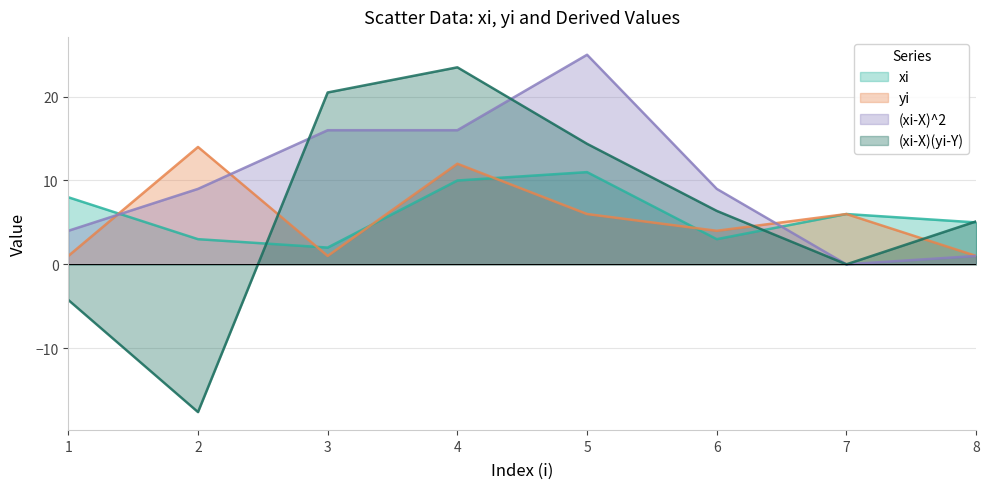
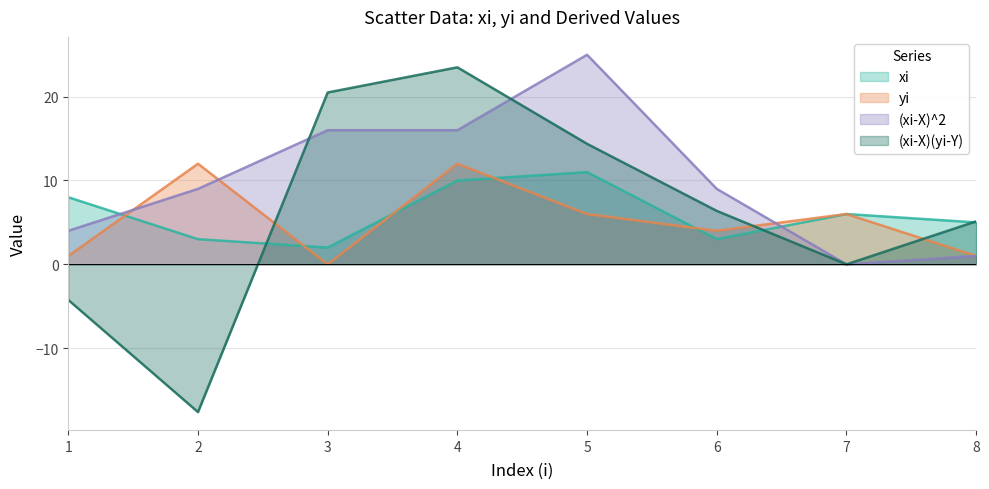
  {
    "yi": {
      "1": 1,
-     "2": 14,
-     "3": 1,
+     "2": 12,
+     "3": 0,
      "4": 12,
      "5": 6,
      "6": 4
    }
  }
